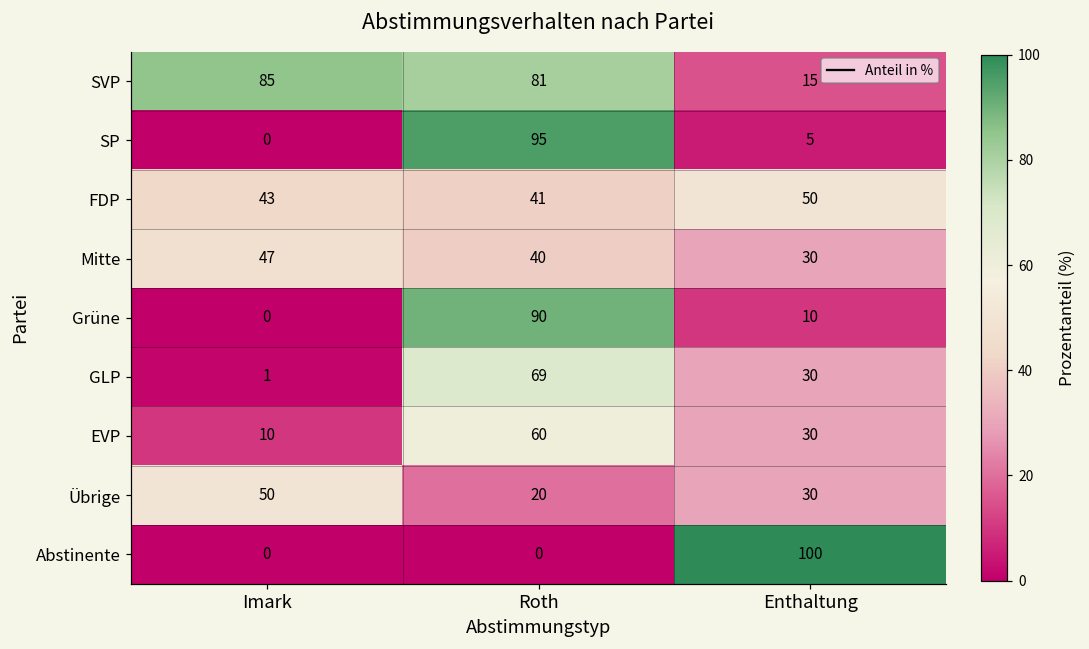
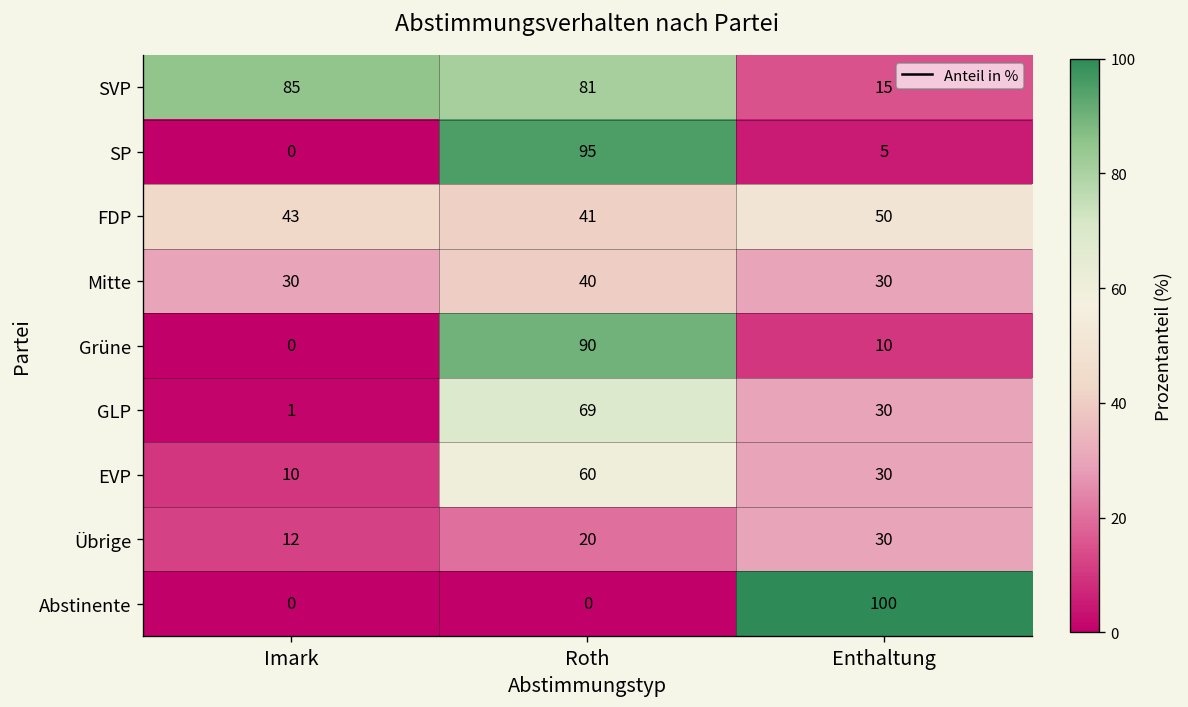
  {
    "SVP": {
      "Imark": 85,
      "Roth": 81,
      "Enthaltung": 15
    },
    "SP": {
      "Imark": 0,
      "Roth": 95,
      "Enthaltung": 5
    },
    "FDP": {
      "Imark": 43,
      "Roth": 41,
      "Enthaltung": 50
    },
    "Mitte": {
-     "Imark": 47,
+     "Imark": 30,
      "Roth": 40,
      "Enthaltung": 30
    },
    "Grüne": {
      "Imark": 0,
      "Roth": 90,
      "Enthaltung": 10
    },
    "GLP": {
      "Imark": 1,
      "Roth": 69,
      "Enthaltung": 30
    },
    "EVP": {
      "Imark": 10,
      "Roth": 60,
      "Enthaltung": 30
    },
    "Übrige": {
-     "Imark": 50,
+     "Imark": 12,
      "Roth": 20,
      "Enthaltung": 30
    },
    "Abstinente": {
      "Imark": 0,
      "Roth": 0,
      "Enthaltung": 100
    }
  }
